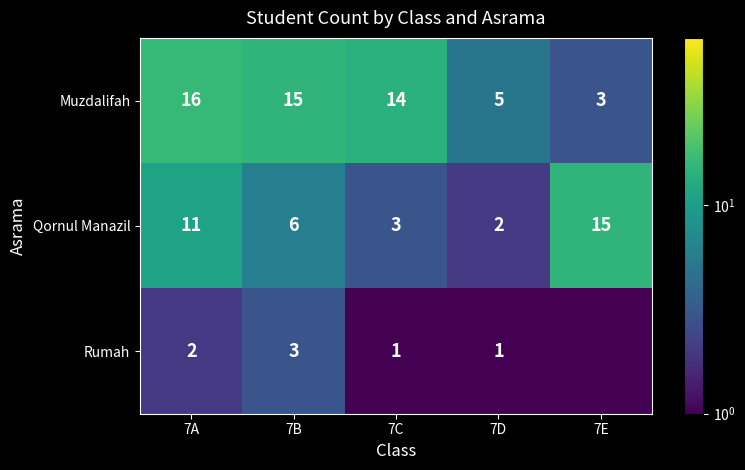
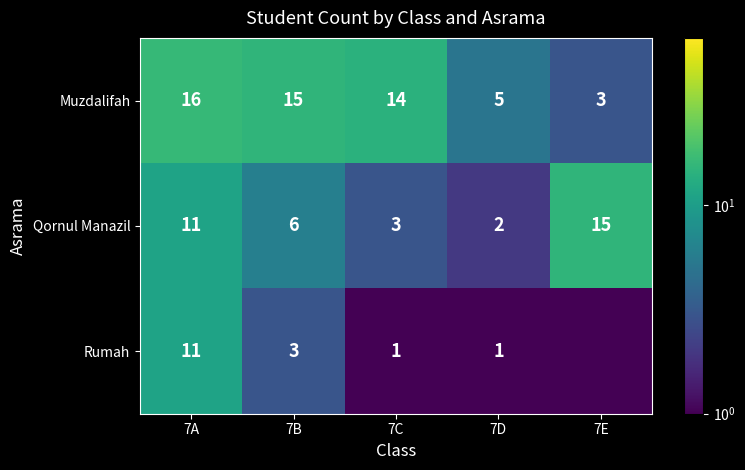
  {
    "Muzdalifah": {
      "7A": 16,
      "7B": 15,
      "7C": 14,
      "7D": 5,
      "7E": 3
    },
    "Qornul Manazil": {
      "7A": 11,
      "7B": 6,
      "7C": 3,
      "7D": 2,
      "7E": 15
    },
    "Rumah": {
-     "7A": 2,
+     "7A": 11,
      "7B": 3,
      "7C": 1,
      "7D": 1
    }
  }
